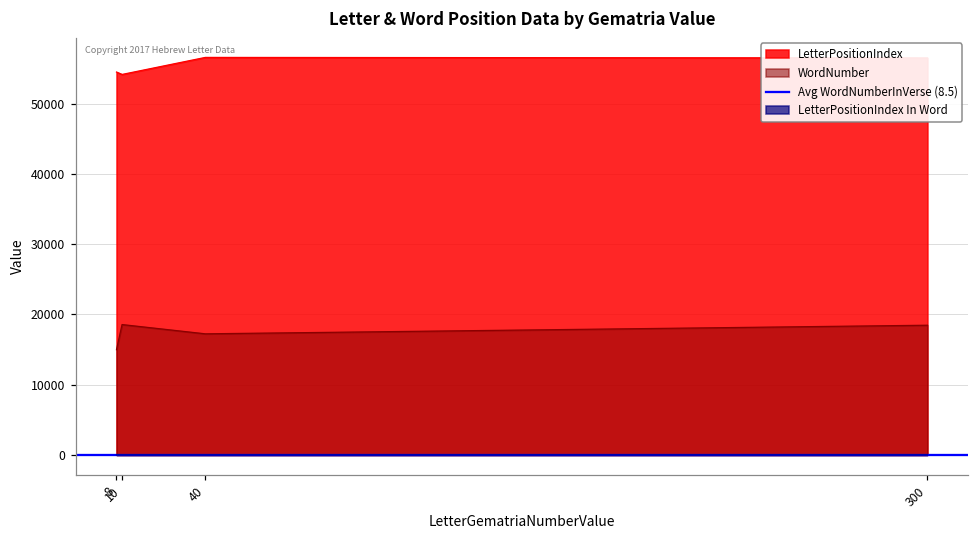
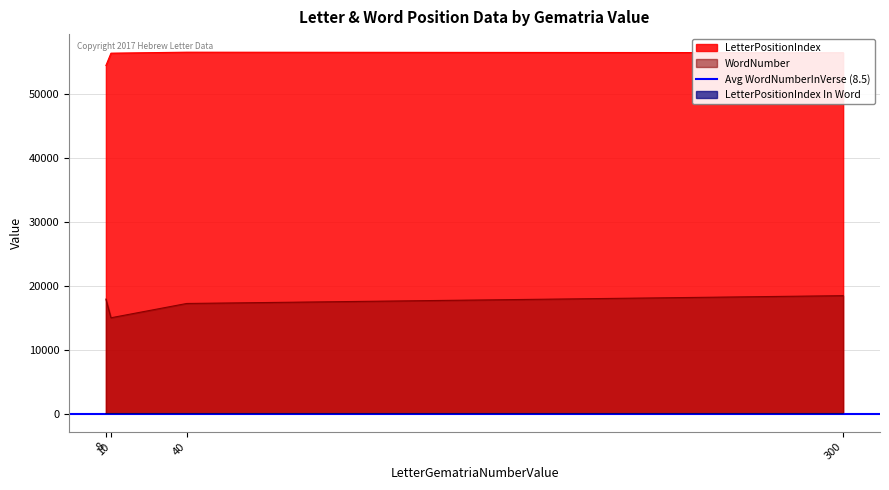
  {
    "LetterPositionIndex": {
      "8": 54000,
-     "10": 54000
+     "10": 56000
    },
    "WordNumber": {
-     "8": 15000,
-     "10": 19000,
+     "8": 18000,
+     "10": 15000,
      "40": 17000,
      "300": 18000
    },
    "LetterPositionIndex In Word": {
      "8": 0,
      "10": 0,
      "40": 0,
      "300": 0
    }
  }
